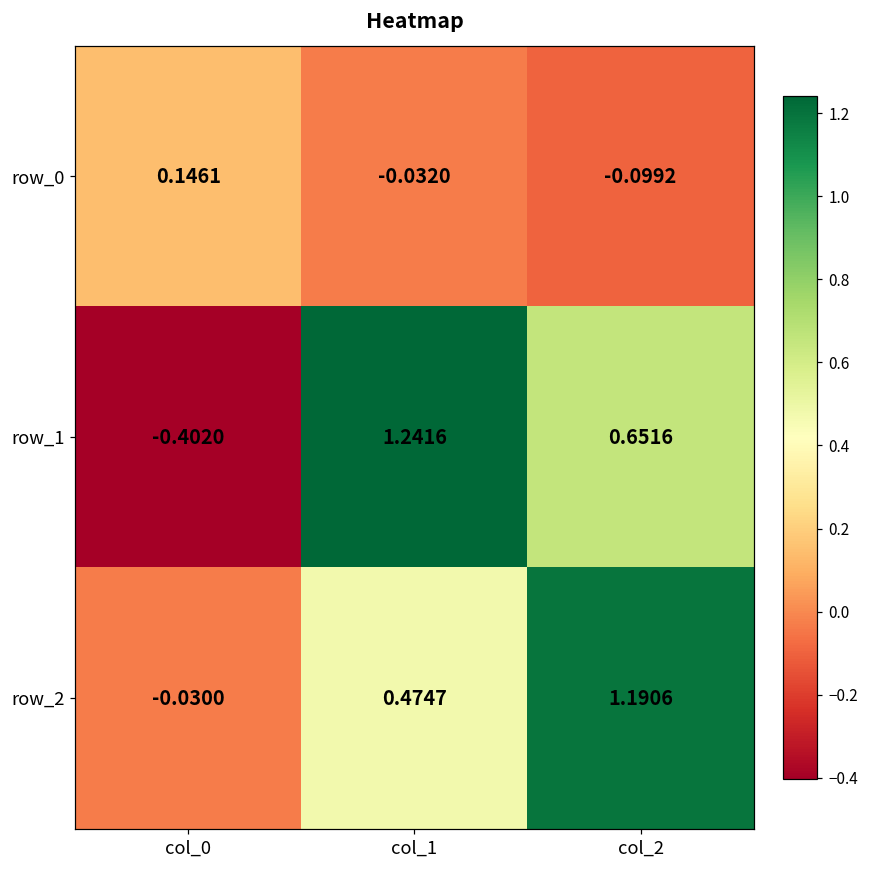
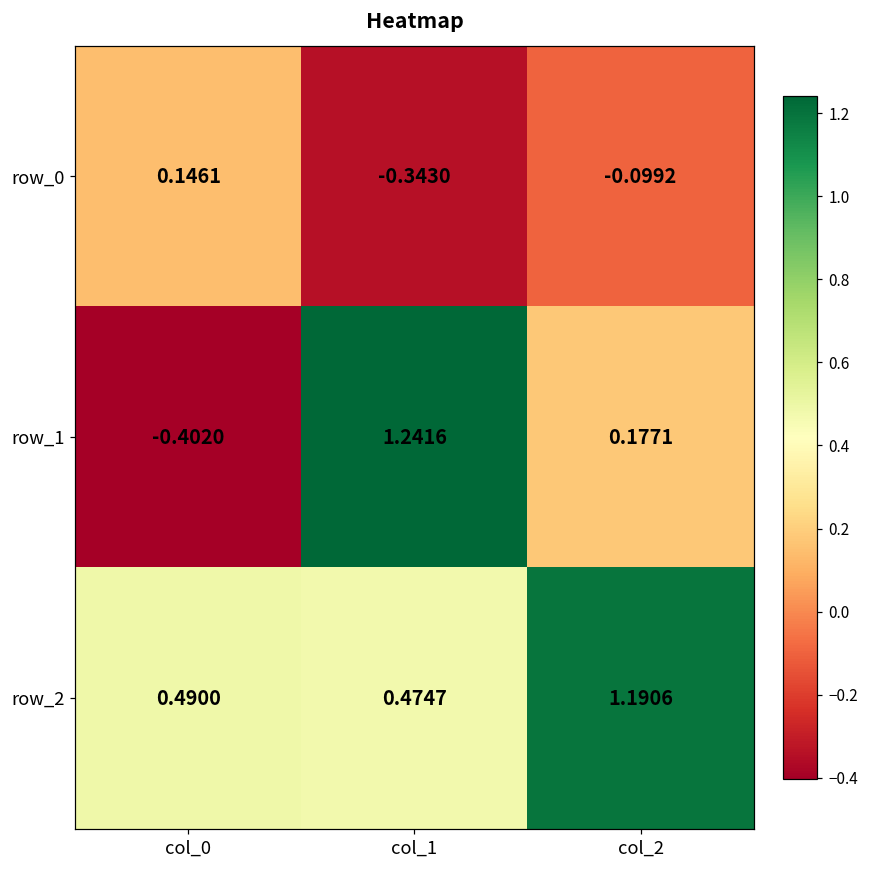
  {
    "row_0": {
      "col_0": 0.1461,
-     "col_1": -0.0320,
+     "col_1": -0.3430,
      "col_2": -0.0992
    },
    "row_1": {
      "col_0": -0.4020,
      "col_1": 1.2416,
-     "col_2": 0.6516
+     "col_2": 0.1771
    },
    "row_2": {
-     "col_0": -0.0300,
+     "col_0": 0.4900,
      "col_1": 0.4747,
      "col_2": 1.1906
    }
  }
